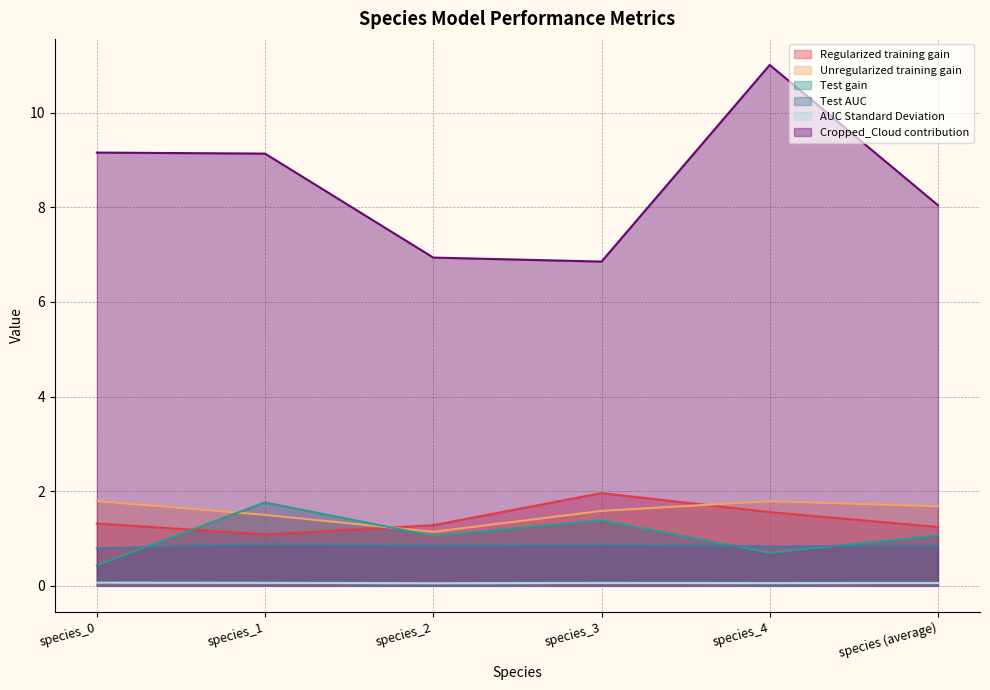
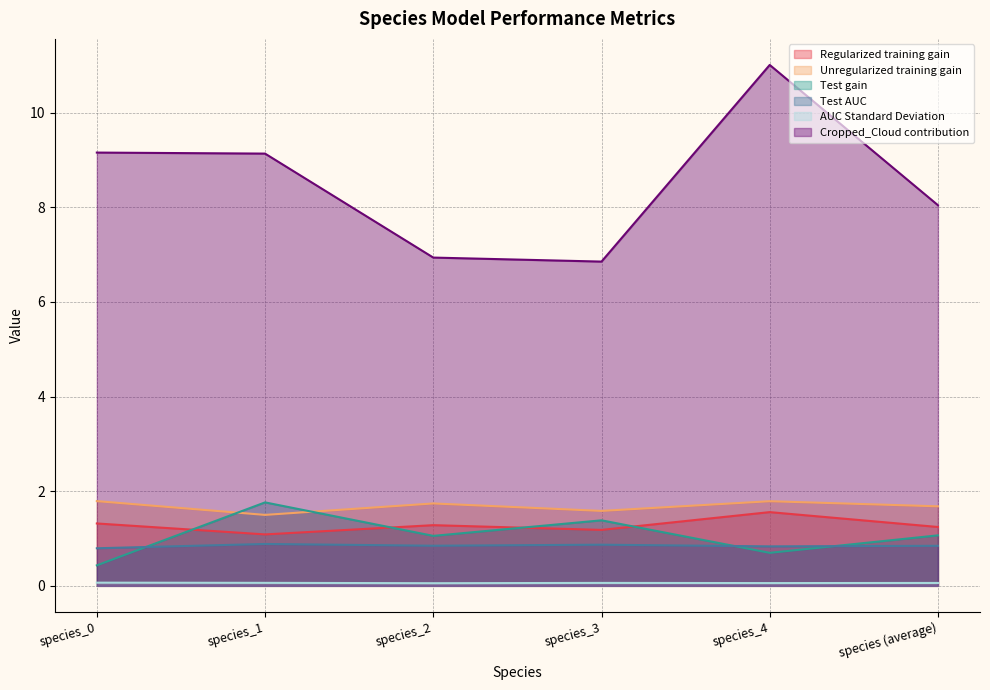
  {
    "Regularized training gain": {
      "species_0": 1.3,
      "species_1": 1.1,
      "species_2": 1.3,
-     "species_3": 2.0,
+     "species_3": 1.2,
      "species_4": 1.6,
      "species (average)": 1.2
    },
    "Unregularized training gain": {
      "species_0": 1.8,
      "species_1": 1.5,
-     "species_2": 1.1,
+     "species_2": 1.7,
      "species_3": 1.6,
      "species_4": 1.8,
      "species (average)": 1.7
    },
    "AUC Standard Deviation": {
      "species_0": 0.1,
      "species_1": 0.1,
      "species_2": 0.1,
      "species_3": 0.1,
      "species_4": 0.1,
      "species (average)": 0.1
    },
    "Cropped_Cloud contribution": {
      "species_0": 9.2,
      "species_1": 9.1,
      "species_2": 6.9,
      "species_3": 6.9,
      "species_4": 11.0,
      "species (average)": 8.0
    }
  }
